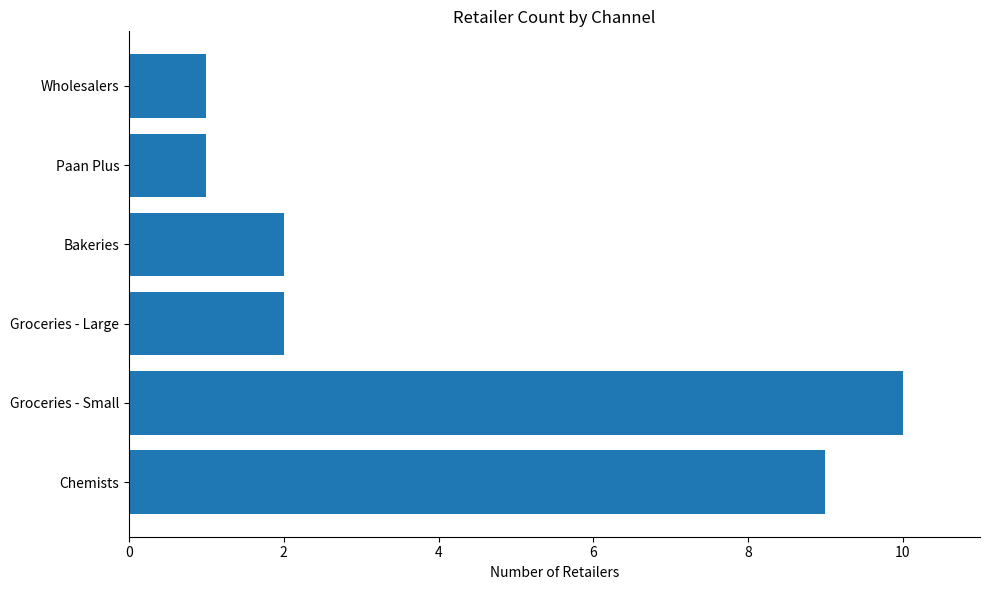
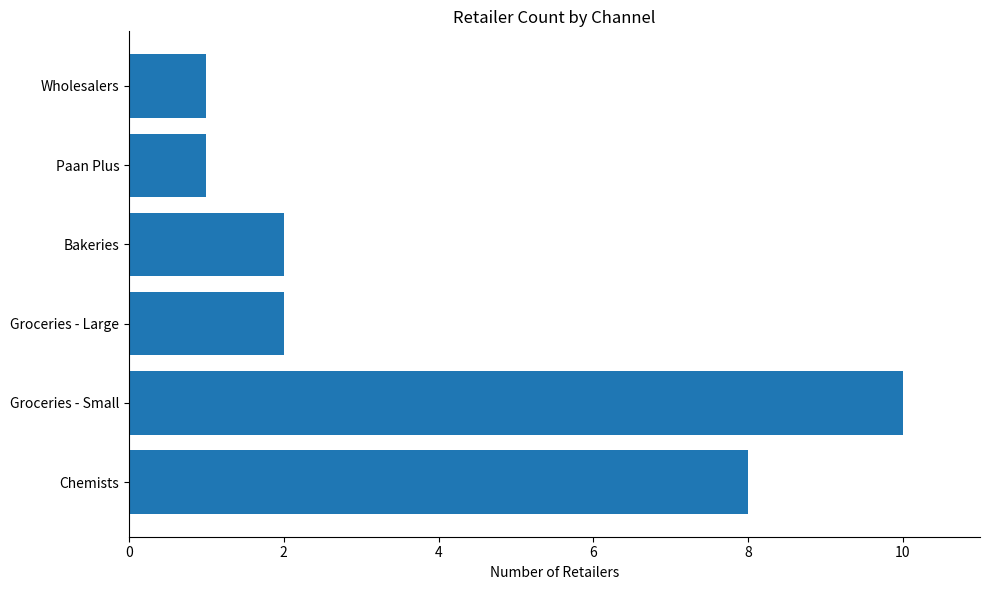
  {
    "Wholesalers": 1,
    "Paan Plus": 1,
    "Bakeries": 2,
    "Groceries - Large": 2,
    "Groceries - Small": 10,
-   "Chemists": 9
+   "Chemists": 8
  }
